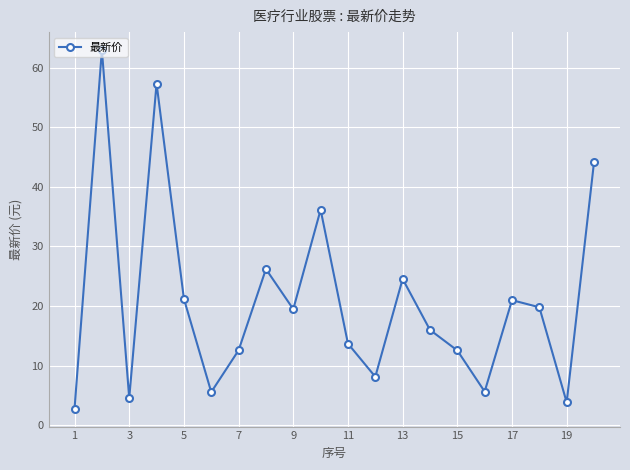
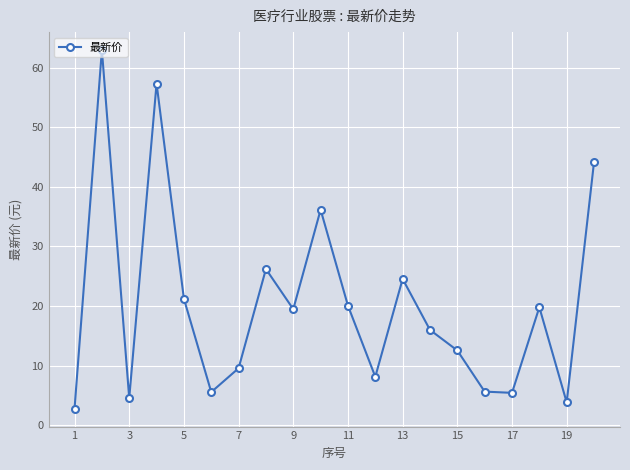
  {
    "1": 3,
    "3": 5,
    "5": 21,
-   "7": 13,
+   "7": 10,
    "9": 19,
-   "11": 14,
+   "11": 20,
    "13": 25,
    "15": 13,
-   "17": 21,
+   "17": 5,
    "19": 4
  }
